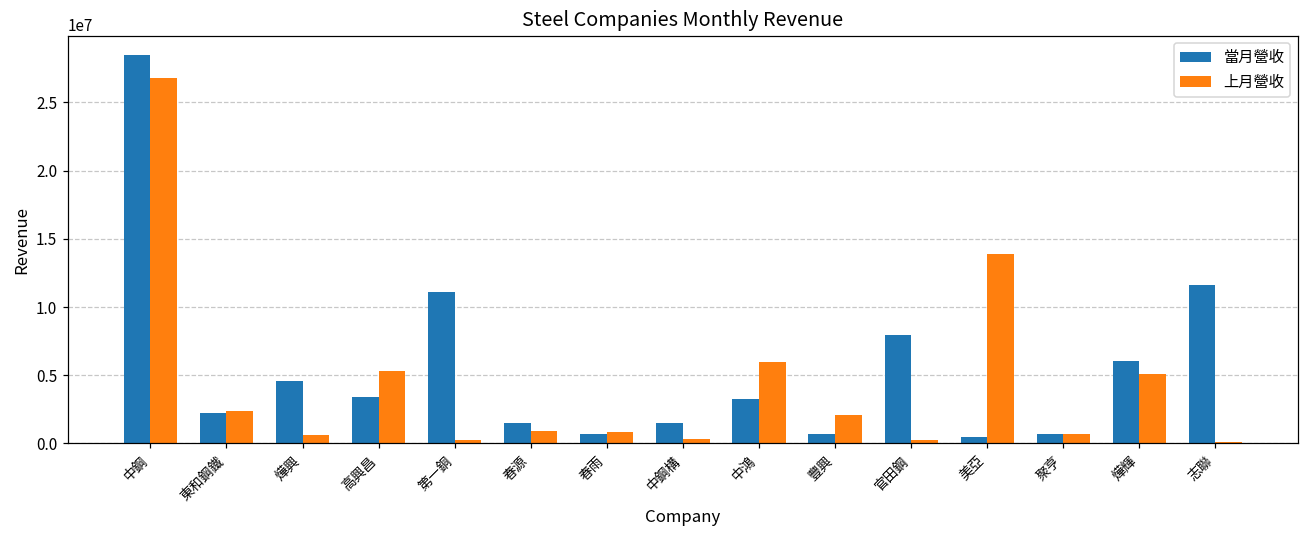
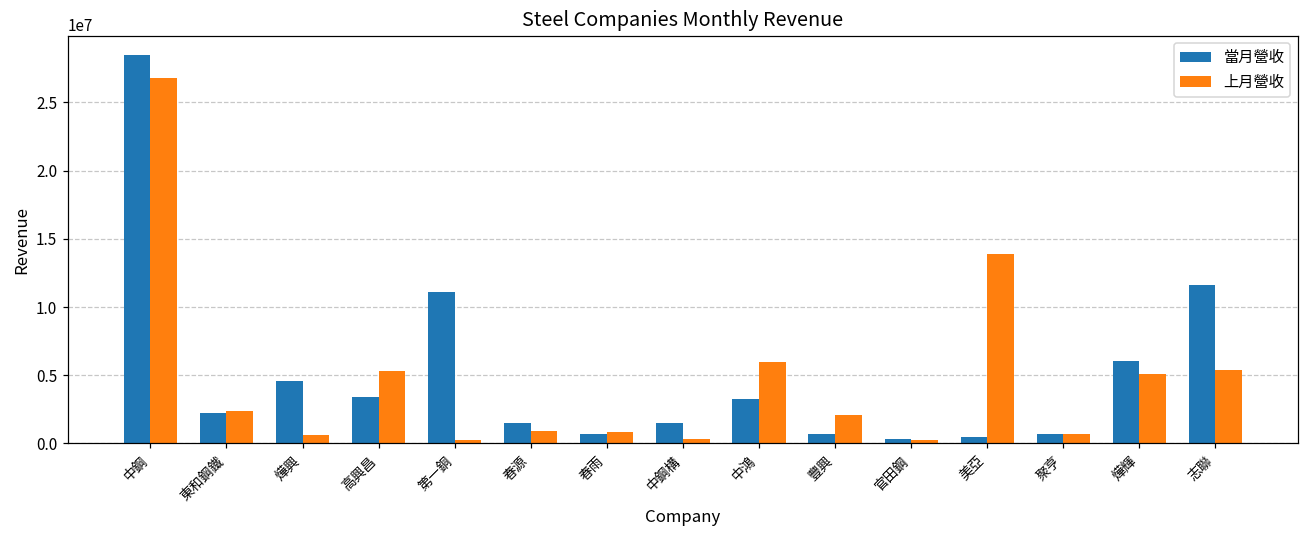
  {
    "當月營收": {
      "中鋼": 28500000,
      "東和鋼鐵": 2200000,
      "燁興": 4600000,
      "高興昌": 3400000,
      "第一銅": 11100000,
      "春源": 1500000,
      "春雨": 700000,
      "中鋼構": 1500000,
      "中鴻": 3300000,
      "豐興": 700000,
-     "官田鋼": 7900000,
+     "官田鋼": 300000,
      "美亞": 500000,
      "聚亨": 700000,
      "燁輝": 6100000,
      "志聯": 11600000
    },
    "上月營收": {
      "中鋼": 26800000,
      "東和鋼鐵": 2400000,
      "燁興": 600000,
      "高興昌": 5300000,
      "第一銅": 300000,
      "春源": 900000,
      "春雨": 800000,
      "中鋼構": 300000,
      "中鴻": 6000000,
      "豐興": 2100000,
      "官田鋼": 300000,
      "美亞": 13900000,
      "聚亨": 700000,
      "燁輝": 5100000,
-     "志聯": 100000
+     "志聯": 5400000
    }
  }
